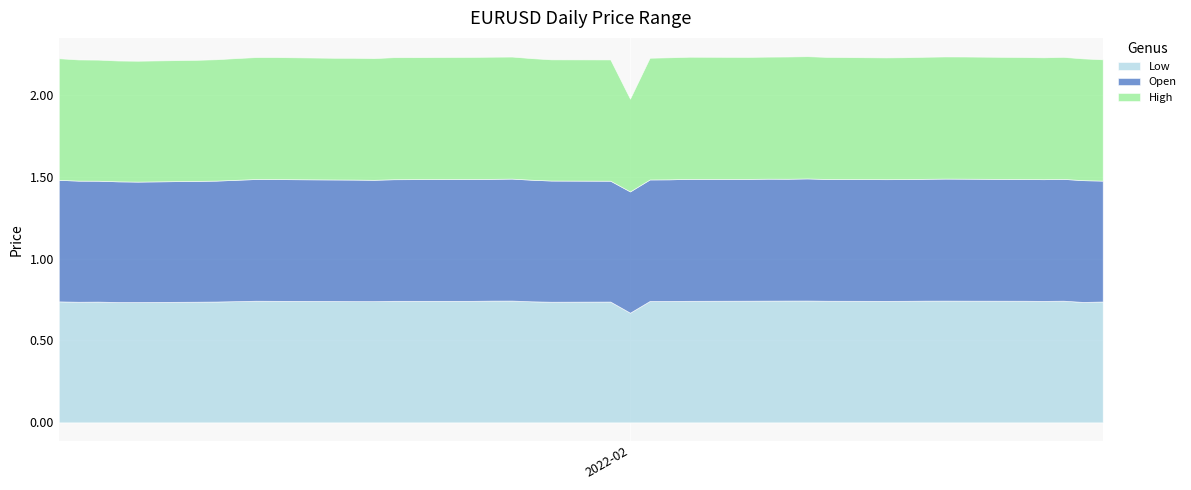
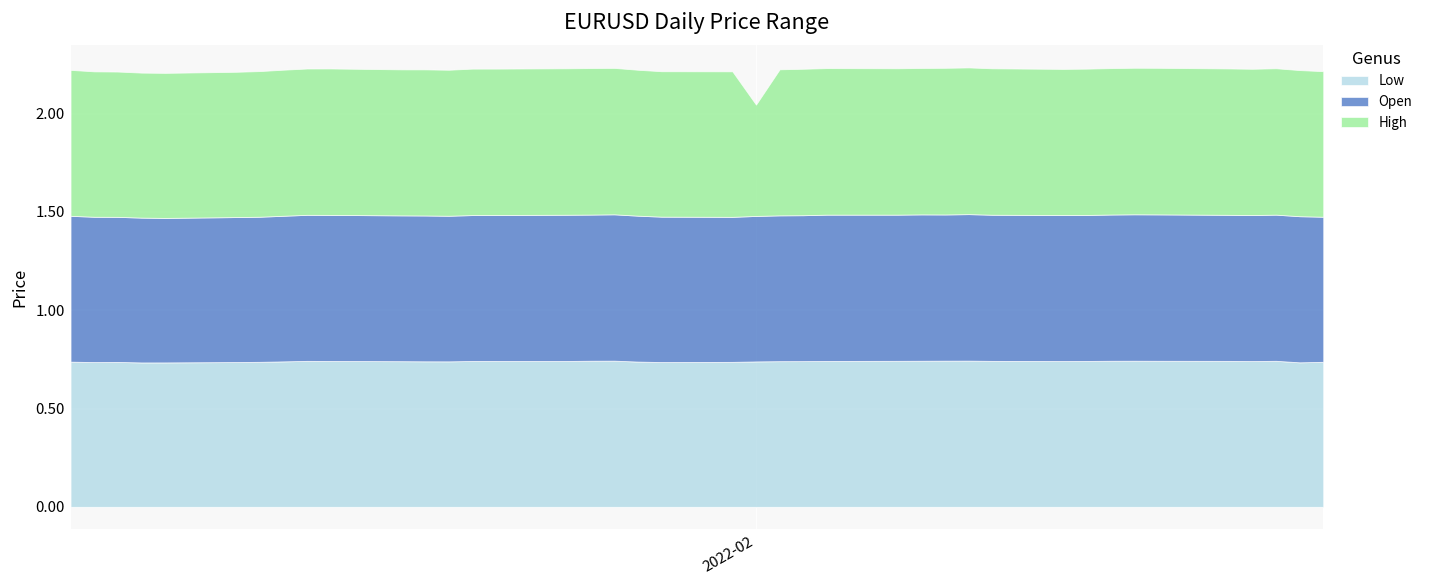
  {
    "Low": {
-     "2022-02": 0.67
+     "2022-02": 0.74
    },
    "Open": {
      "2022-02": 0.74
    },
    "High": {
      "2022-02": 0.57
    }
  }
